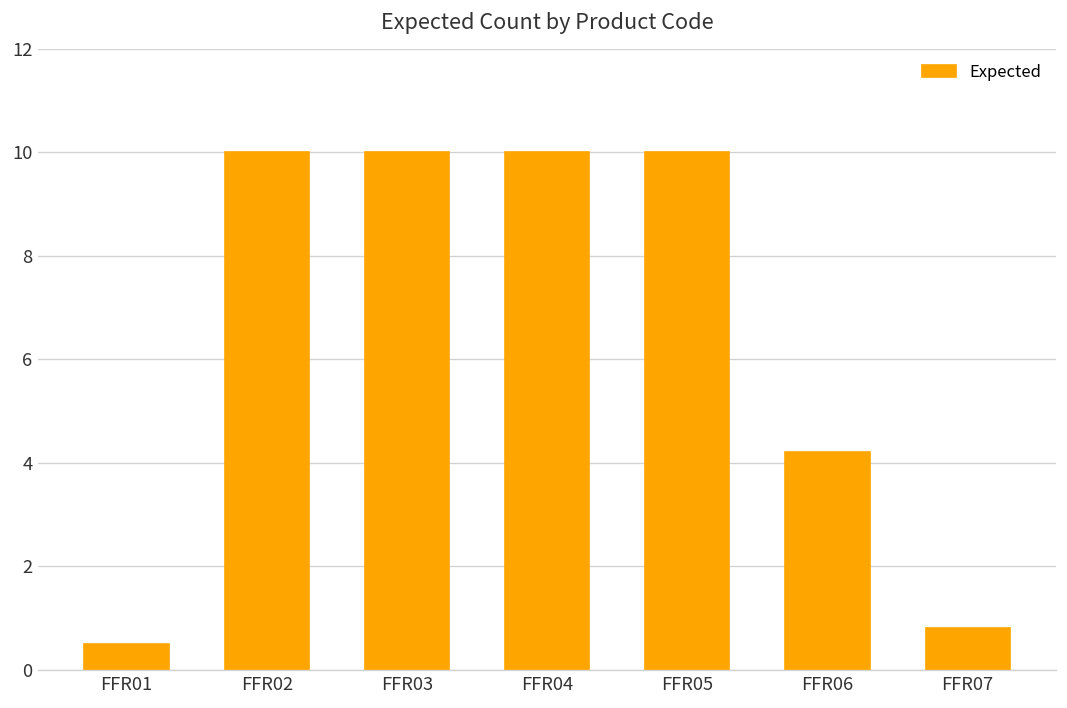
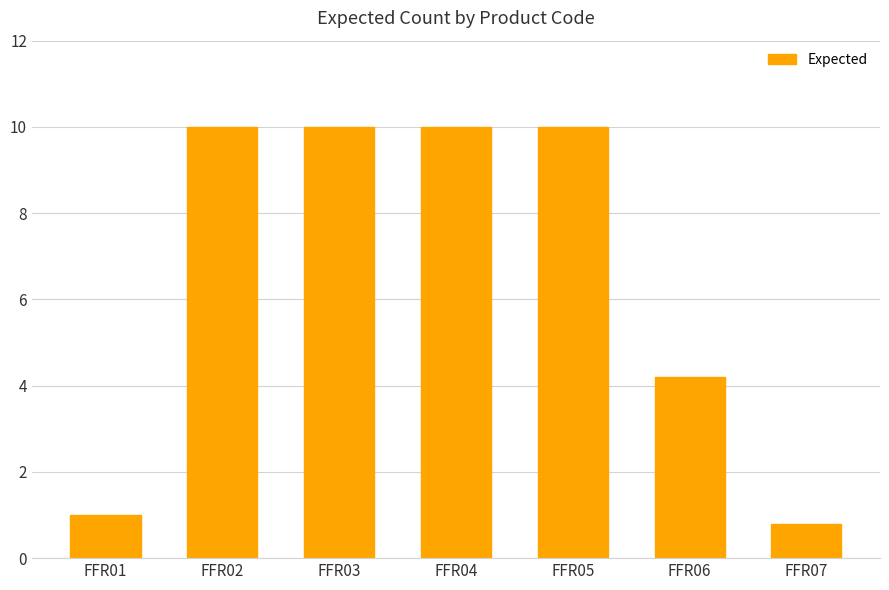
  {
-   "FFR01": 0.5,
+   "FFR01": 1.0,
    "FFR02": 10.0,
    "FFR03": 10.0,
    "FFR04": 10.0,
    "FFR05": 10.0,
    "FFR06": 4.2,
    "FFR07": 0.8
  }
